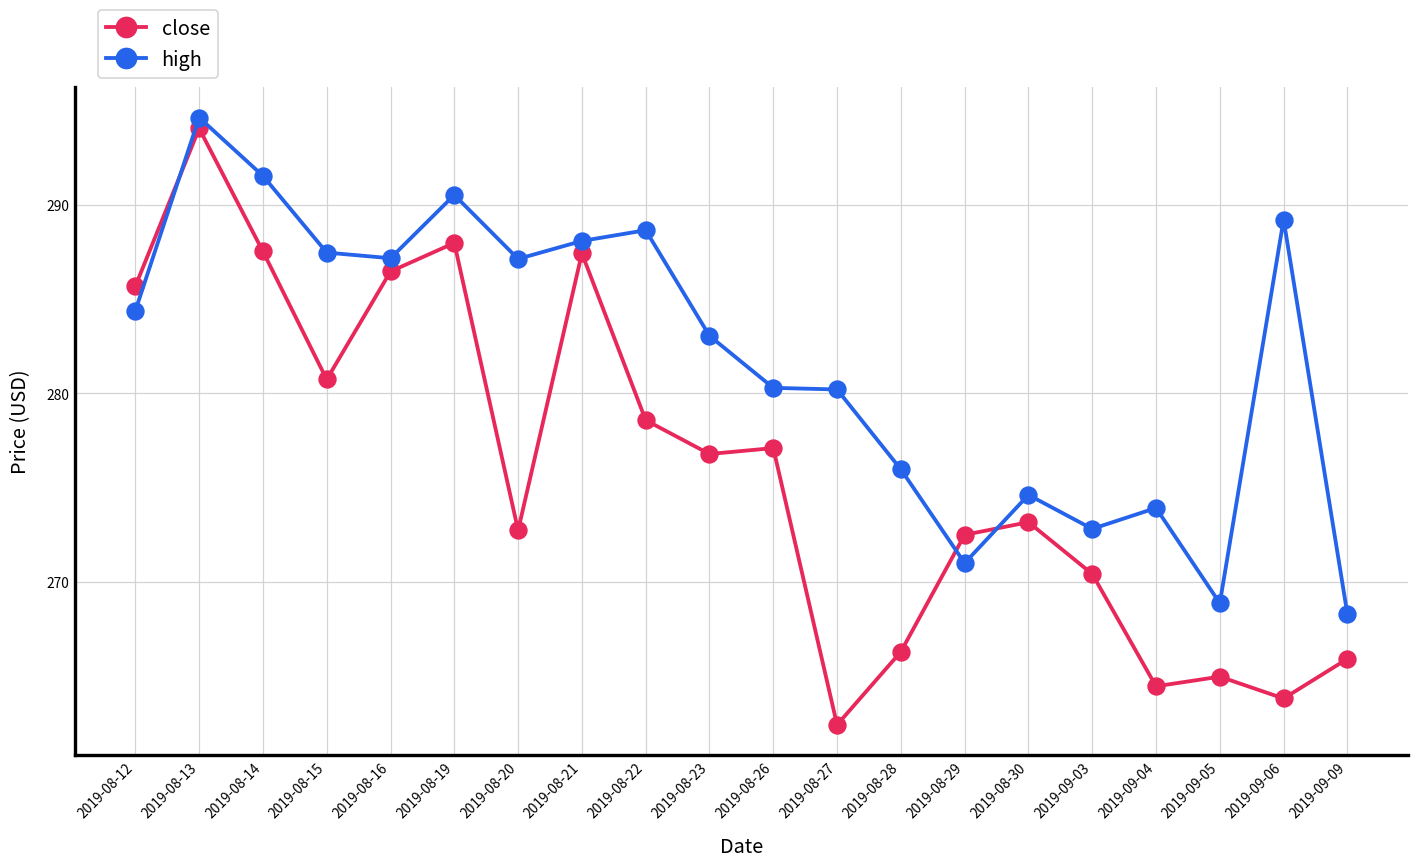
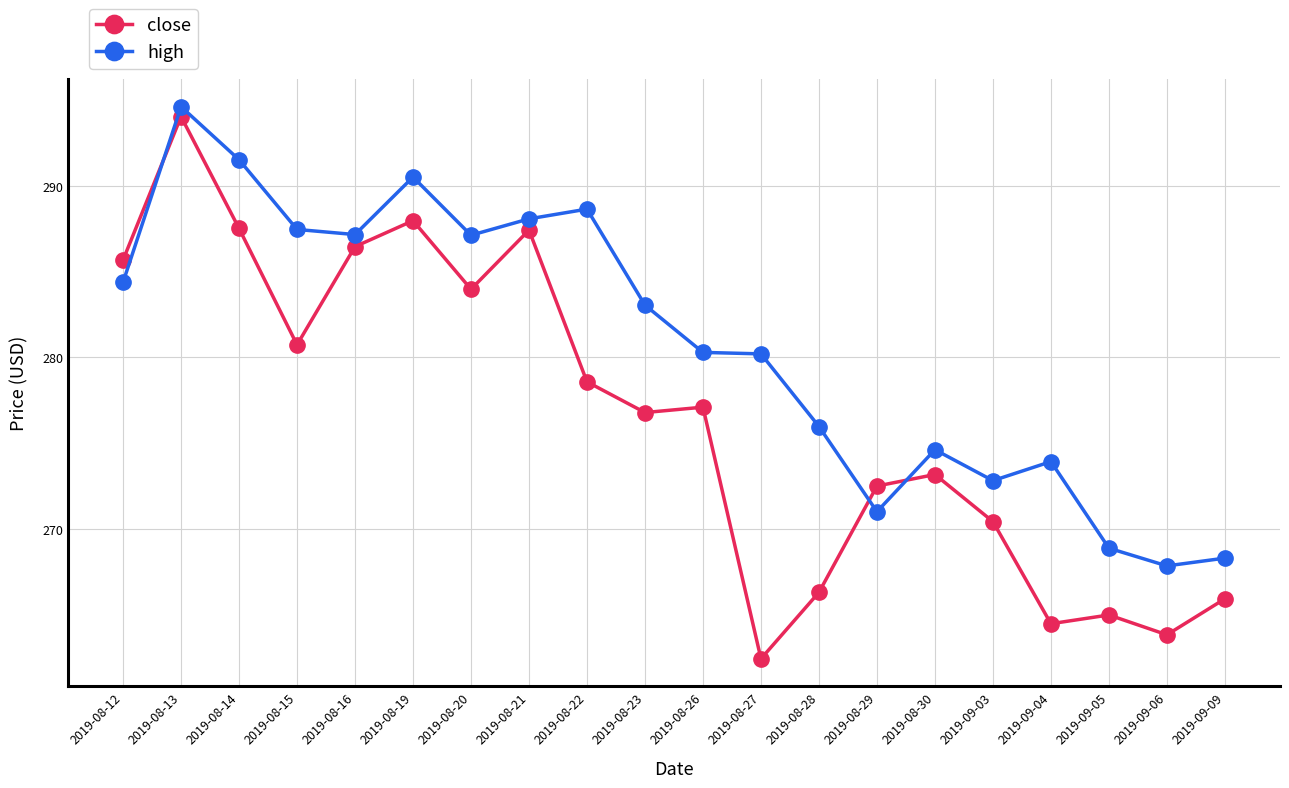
  {
    "close": {
      "2019-08-12": 285.7,
      "2019-08-13": 294.1,
      "2019-08-14": 287.5,
      "2019-08-15": 280.7,
      "2019-08-16": 286.5,
      "2019-08-19": 288.0,
-     "2019-08-20": 272.7,
+     "2019-08-20": 284.0,
      "2019-08-21": 287.4,
      "2019-08-22": 278.6,
      "2019-08-23": 276.8,
      "2019-08-26": 277.1,
      "2019-08-27": 262.4,
      "2019-08-28": 266.3,
      "2019-08-29": 272.5,
      "2019-08-30": 273.2,
      "2019-09-03": 270.4,
      "2019-09-04": 264.5,
      "2019-09-05": 265.0,
      "2019-09-06": 263.8,
      "2019-09-09": 265.9
    },
    "high": {
      "2019-08-12": 284.4,
      "2019-08-13": 294.6,
      "2019-08-14": 291.5,
      "2019-08-15": 287.5,
      "2019-08-16": 287.2,
      "2019-08-19": 290.5,
      "2019-08-20": 287.1,
      "2019-08-21": 288.1,
      "2019-08-22": 288.7,
      "2019-08-23": 283.1,
      "2019-08-26": 280.3,
      "2019-08-27": 280.2,
      "2019-08-28": 276.0,
      "2019-08-29": 271.0,
      "2019-08-30": 274.6,
      "2019-09-03": 272.8,
      "2019-09-04": 273.9,
      "2019-09-05": 268.9,
-     "2019-09-06": 289.2,
+     "2019-09-06": 267.8,
      "2019-09-09": 268.3
    }
  }
